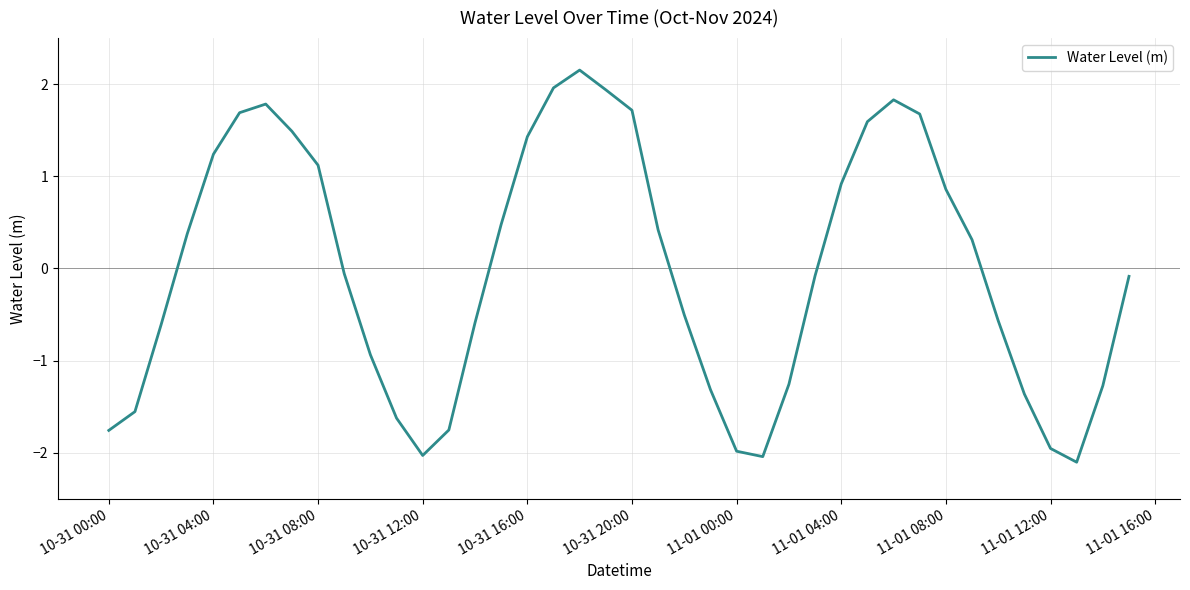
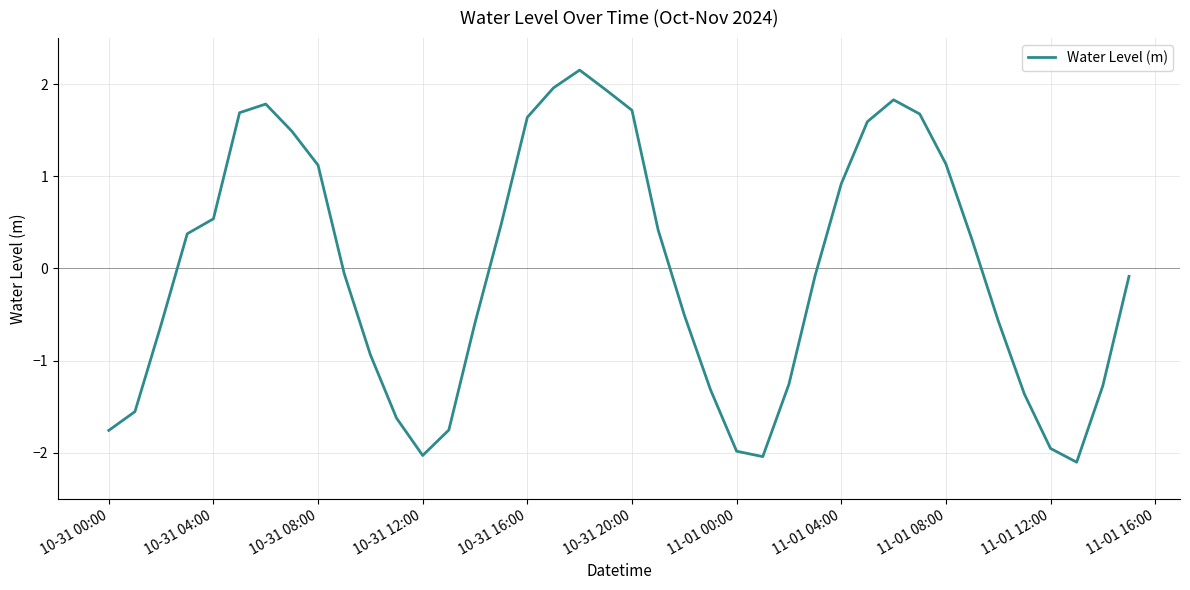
  {
    "10-31 00:00": -1.8,
-   "10-31 04:00": 1.2,
+   "10-31 04:00": 0.5,
    "10-31 08:00": 1.1,
    "10-31 12:00": -2.0,
-   "10-31 16:00": 1.4,
+   "10-31 16:00": 1.6,
    "10-31 20:00": 1.7,
    "11-01 00:00": -2.0,
    "11-01 04:00": 0.9,
-   "11-01 08:00": 0.9,
+   "11-01 08:00": 1.1,
    "11-01 12:00": -2.0
  }
